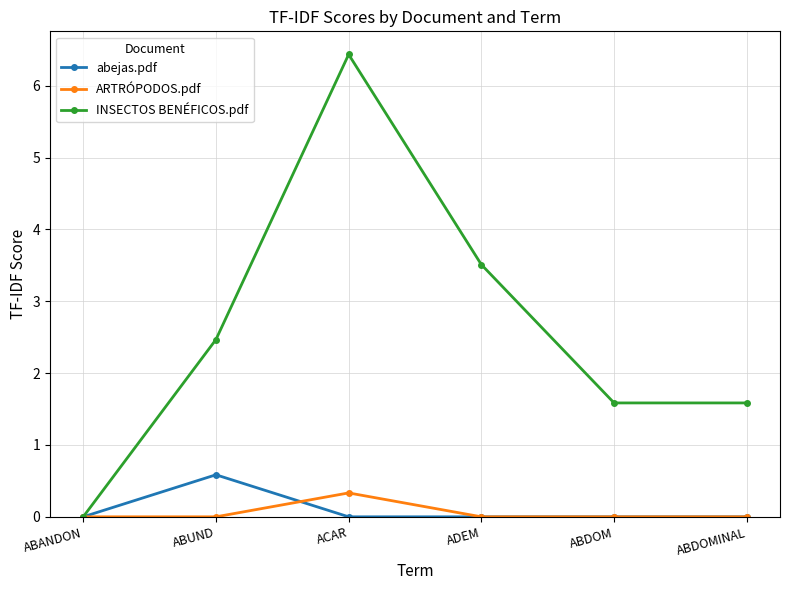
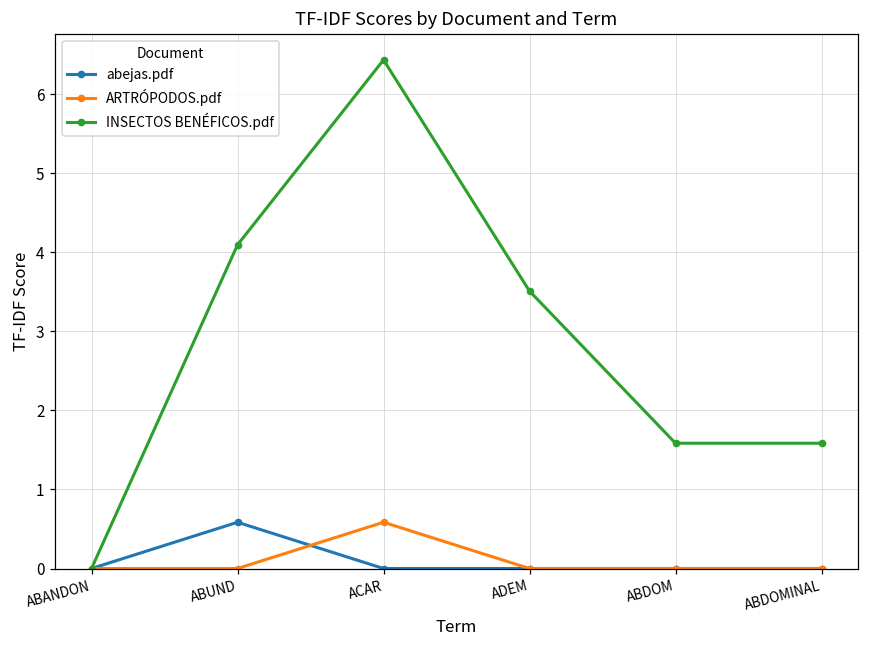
  {
    "abejas.pdf": {
      "ABUND": 0.6,
      "ACAR": 0.0
    },
    "ARTRÓPODOS.pdf": {
      "ABUND": 0.0,
-     "ACAR": 0.3
+     "ACAR": 0.6
    },
    "INSECTOS BENÉFICOS.pdf": {
-     "ABUND": 2.5,
+     "ABUND": 4.1,
      "ACAR": 6.4,
      "ADEM": 3.5,
      "ABDOM": 1.6,
      "ABDOMINAL": 1.6
    }
  }
